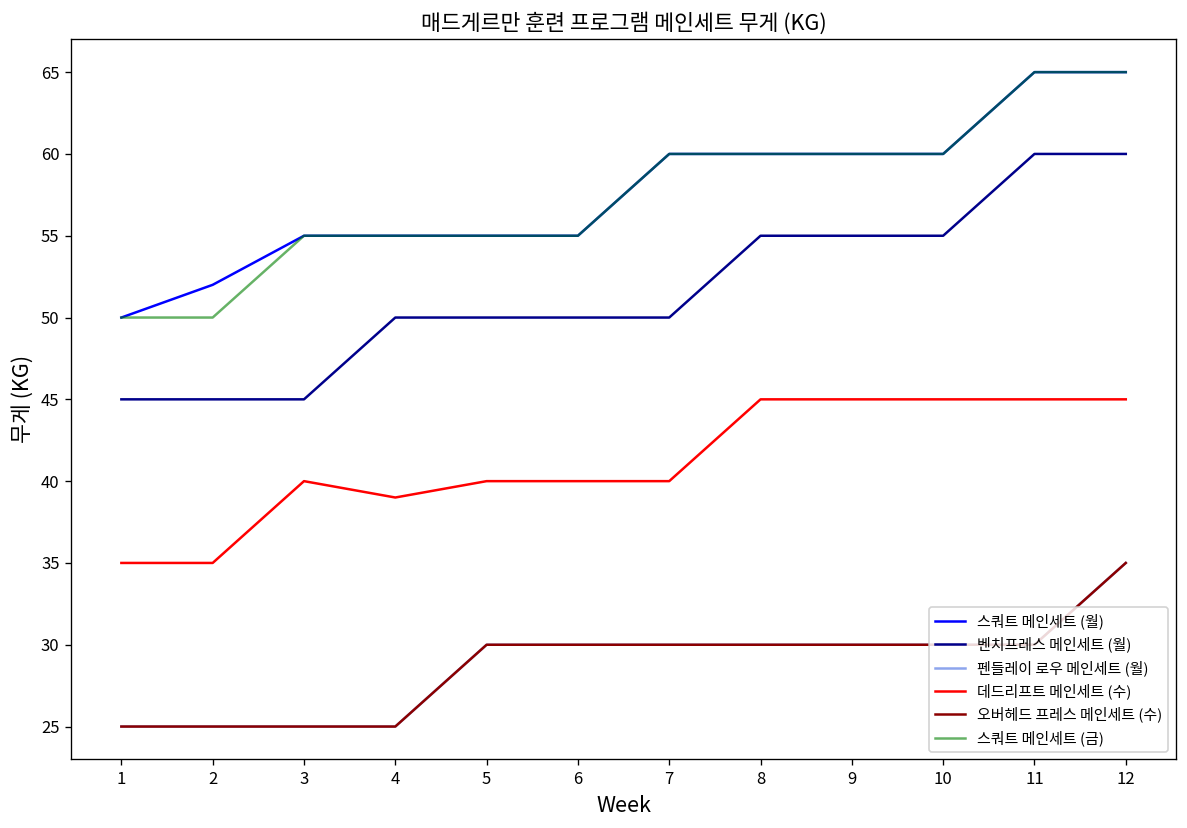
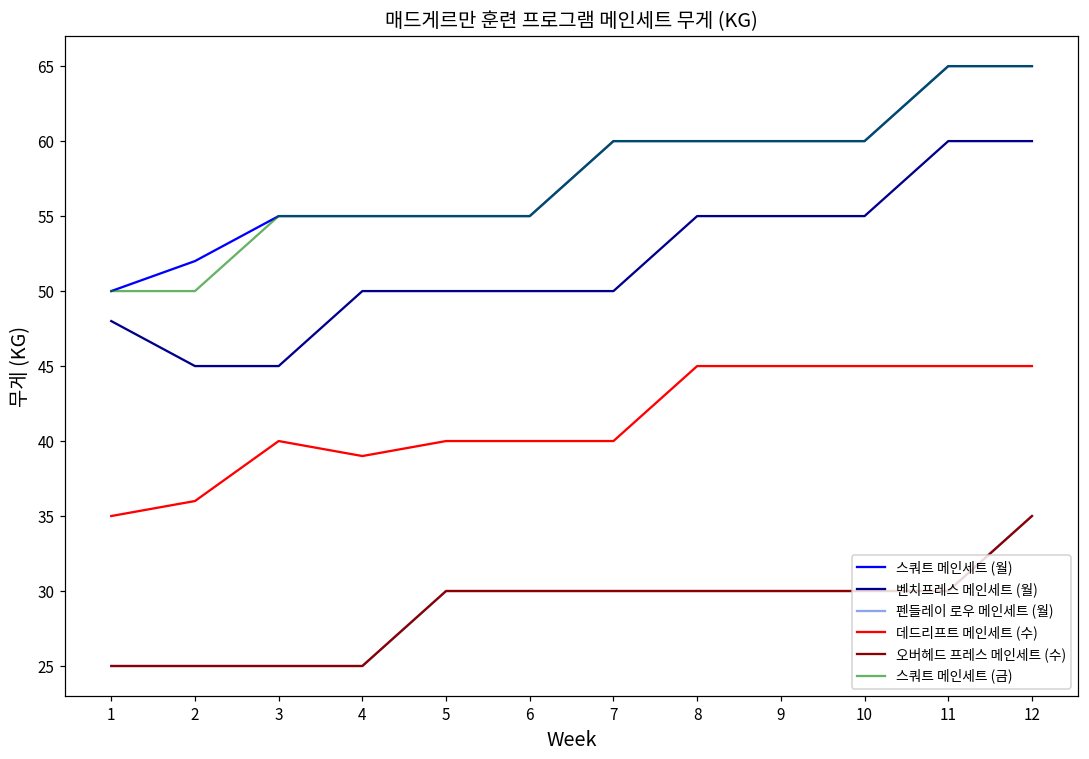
  {
    "스쿼트 메인세트 (월)": {
      "2": 52
    },
    "벤치프레스 메인세트 (월)": {
-     "1": 45,
+     "1": 48,
      "2": 45,
      "3": 45,
      "4": 50,
      "5": 50,
      "6": 50,
      "7": 50,
      "8": 55,
      "9": 55,
      "10": 55,
      "11": 60,
      "12": 60
    },
    "오버헤드 프레스 메인세트 (수)": {
      "1": 25,
      "2": 25,
      "3": 25,
      "4": 25,
      "5": 30,
      "6": 30,
      "7": 30,
      "8": 30,
      "9": 30,
      "12": 35
    },
    "데드리프트 메인세트 (수)": {
      "1": 35,
-     "2": 35,
+     "2": 36,
      "3": 40,
      "4": 39,
      "5": 40,
      "6": 40,
      "7": 40,
      "8": 45,
      "9": 45,
      "10": 45,
      "11": 45,
      "12": 45
    },
    "스쿼트 메인세트 (금)": {
      "2": 50
    }
  }
